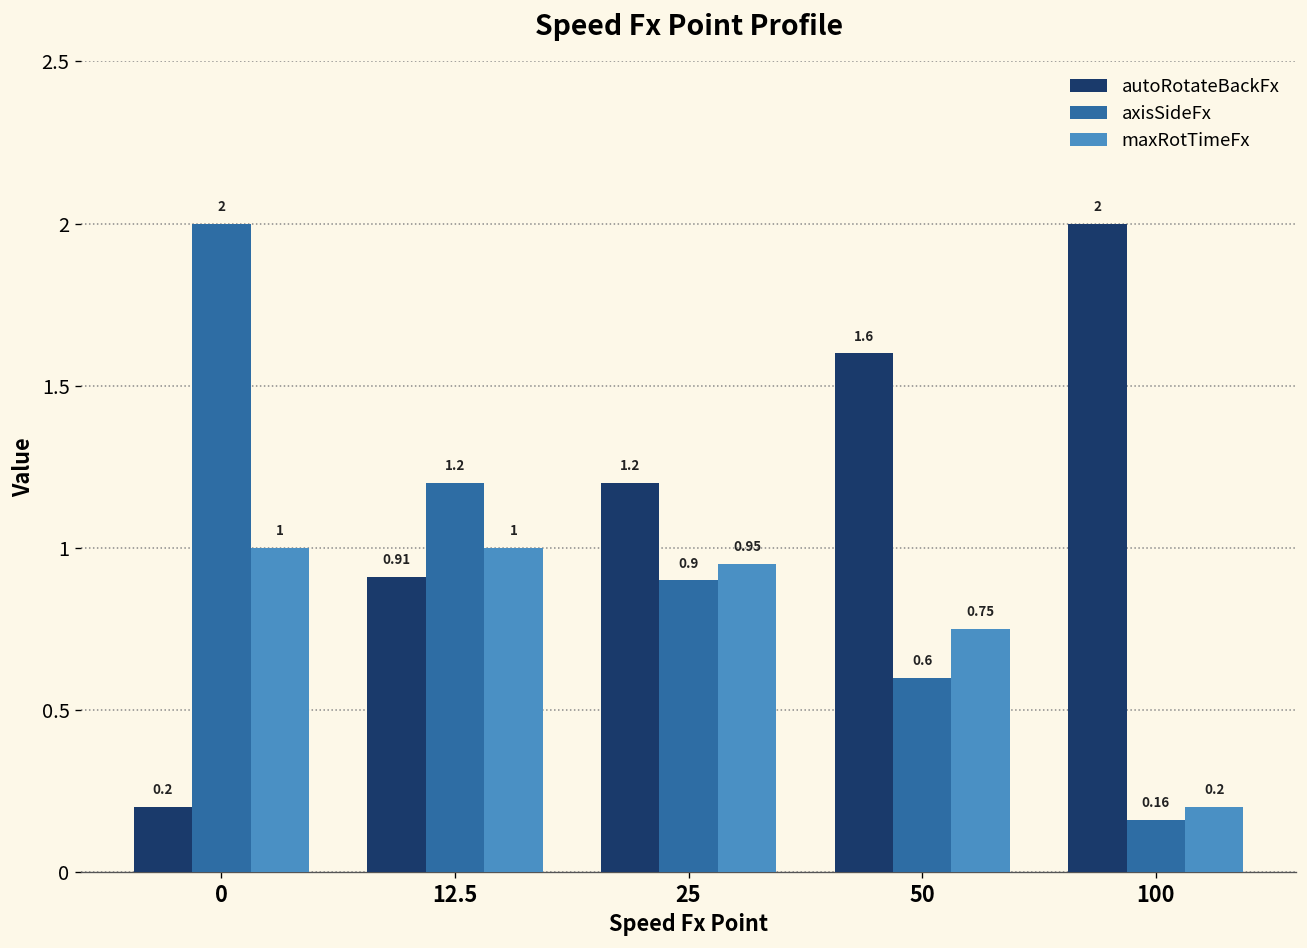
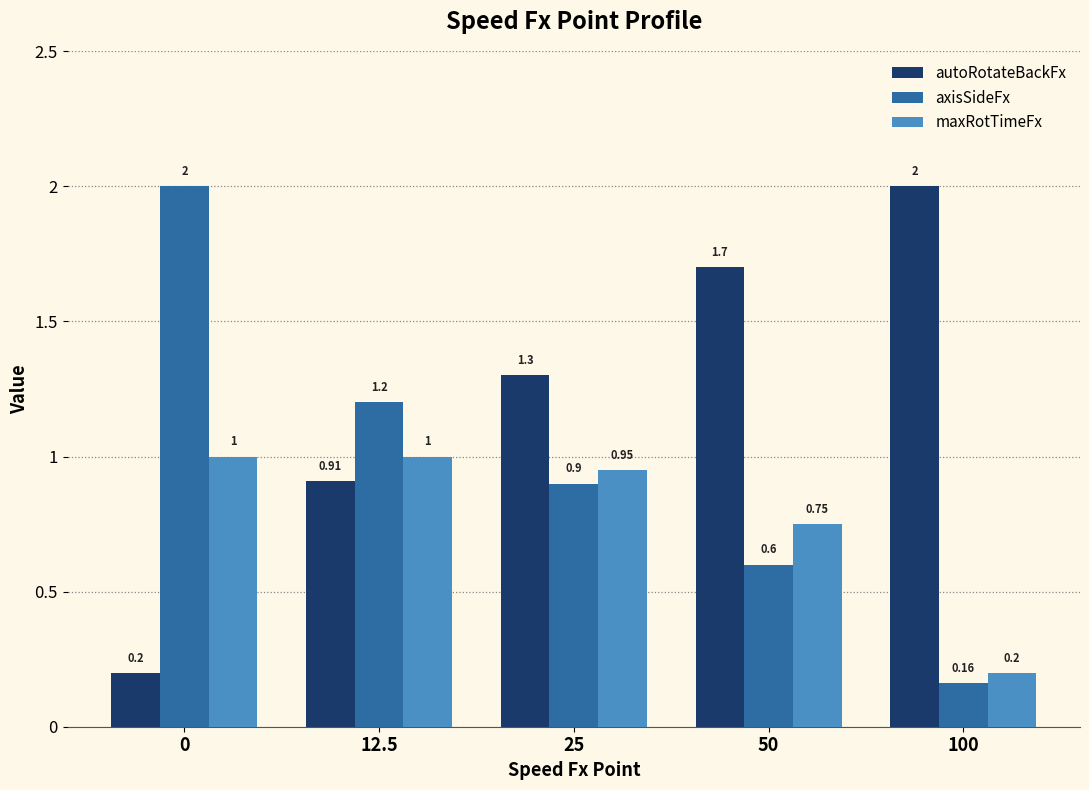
  {
    "autoRotateBackFx": {
      "0": 0.2,
      "12.5": 0.91,
-     "25": 1.2,
-     "50": 1.6,
+     "25": 1.3,
+     "50": 1.7,
      "100": 2
    }
  }
